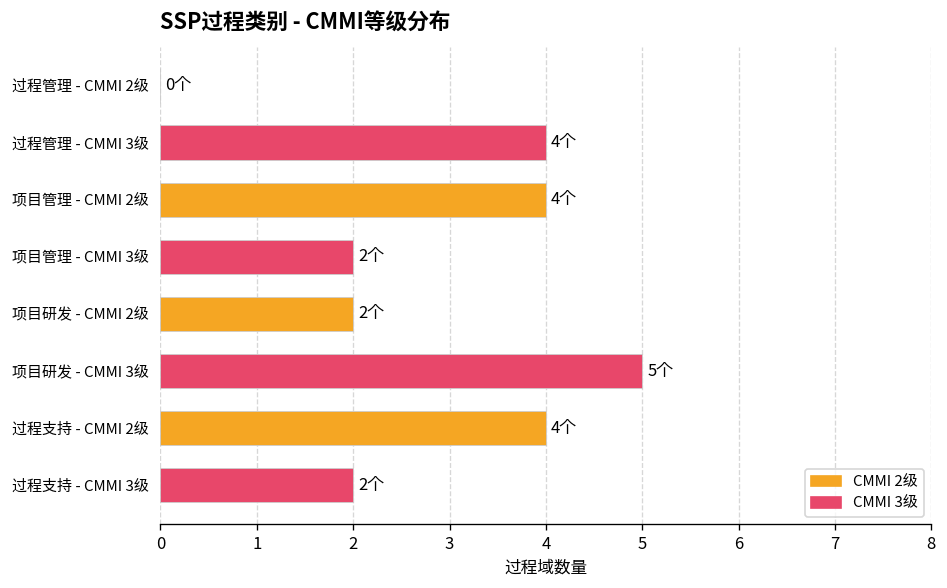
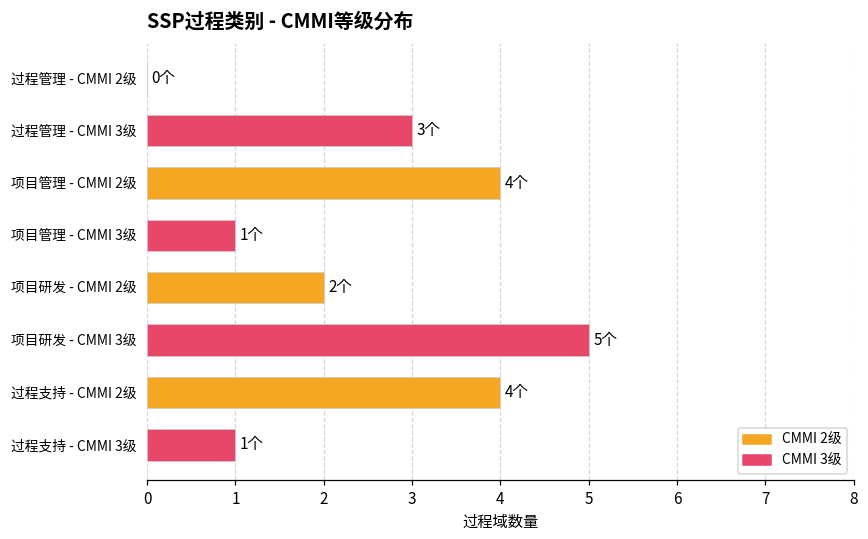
  {
    "过程管理 - CMMI 2级": "0个",
-   "过程管理 - CMMI 3级": "4个",
+   "过程管理 - CMMI 3级": "3个",
    "项目管理 - CMMI 2级": "4个",
-   "项目管理 - CMMI 3级": "2个",
+   "项目管理 - CMMI 3级": "1个",
    "项目研发 - CMMI 2级": "2个",
    "项目研发 - CMMI 3级": "5个",
    "过程支持 - CMMI 2级": "4个",
-   "过程支持 - CMMI 3级": "2个"
+   "过程支持 - CMMI 3级": "1个"
  }
